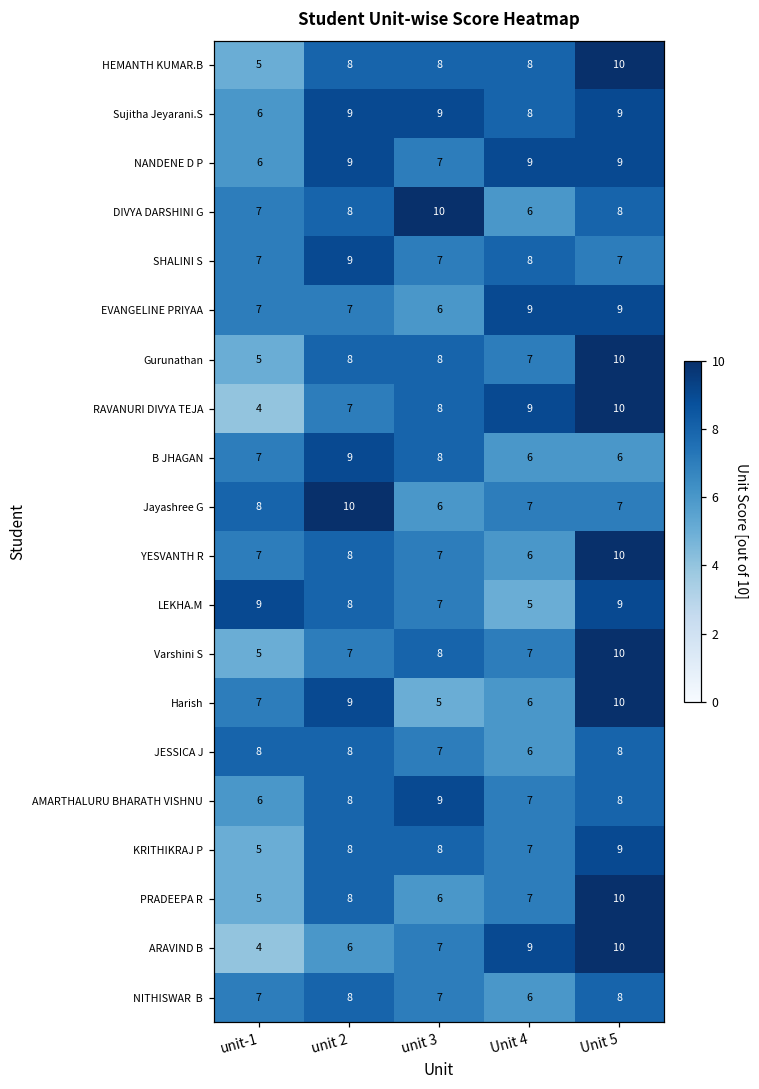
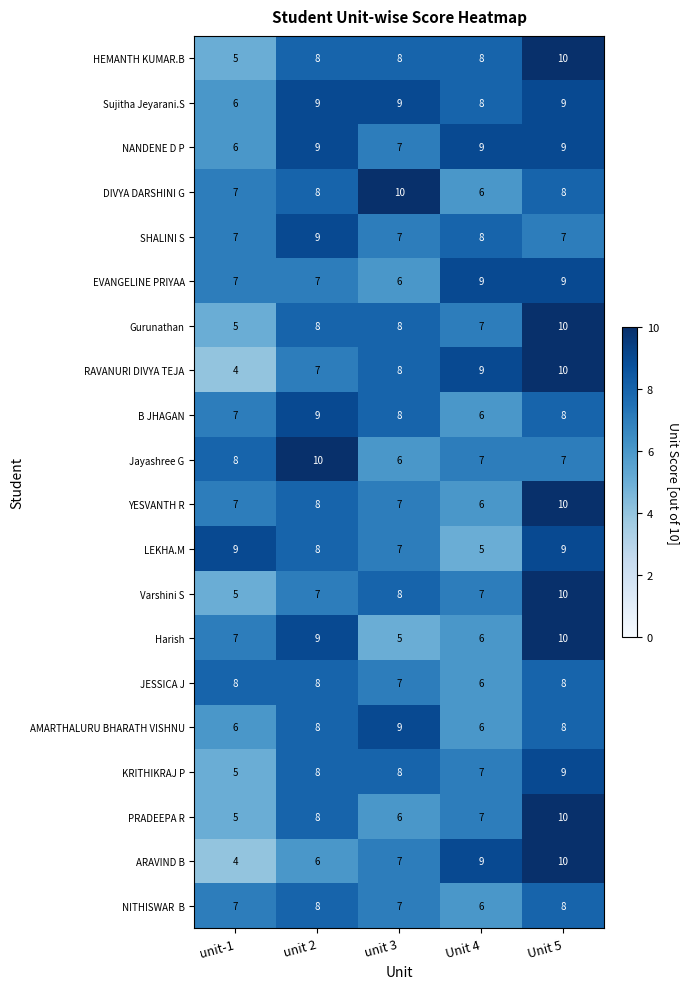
  {
    "HEMANTH KUMAR.B": {
      "unit-1": 5,
      "unit 2": 8,
      "unit 3": 8,
      "Unit 4": 8,
      "Unit 5": 10
    },
    "Sujitha Jeyarani.S": {
      "unit-1": 6,
      "unit 2": 9,
      "unit 3": 9,
      "Unit 4": 8,
      "Unit 5": 9
    },
    "NANDENE D P": {
      "unit-1": 6,
      "unit 2": 9,
      "unit 3": 7,
      "Unit 4": 9,
      "Unit 5": 9
    },
    "DIVYA DARSHINI G": {
      "unit-1": 7,
      "unit 2": 8,
      "unit 3": 10,
      "Unit 4": 6,
      "Unit 5": 8
    },
    "SHALINI S": {
      "unit-1": 7,
      "unit 2": 9,
      "unit 3": 7,
      "Unit 4": 8,
      "Unit 5": 7
    },
    "EVANGELINE PRIYAA": {
      "unit-1": 7,
      "unit 2": 7,
      "unit 3": 6,
      "Unit 4": 9,
      "Unit 5": 9
    },
    "Gurunathan": {
      "unit-1": 5,
      "unit 2": 8,
      "unit 3": 8,
      "Unit 4": 7,
      "Unit 5": 10
    },
    "RAVANURI DIVYA TEJA": {
      "unit-1": 4,
      "unit 2": 7,
      "unit 3": 8,
      "Unit 4": 9,
      "Unit 5": 10
    },
    "B JHAGAN": {
      "unit-1": 7,
      "unit 2": 9,
      "unit 3": 8,
      "Unit 4": 6,
-     "Unit 5": 6
+     "Unit 5": 8
    },
    "Jayashree G": {
      "unit-1": 8,
      "unit 2": 10,
      "unit 3": 6,
      "Unit 4": 7,
      "Unit 5": 7
    },
    "YESVANTH R": {
      "unit-1": 7,
      "unit 2": 8,
      "unit 3": 7,
      "Unit 4": 6,
      "Unit 5": 10
    },
    "LEKHA.M": {
      "unit-1": 9,
      "unit 2": 8,
      "unit 3": 7,
      "Unit 4": 5,
      "Unit 5": 9
    },
    "Varshini S": {
      "unit-1": 5,
      "unit 2": 7,
      "unit 3": 8,
      "Unit 4": 7,
      "Unit 5": 10
    },
    "Harish": {
      "unit-1": 7,
      "unit 2": 9,
      "unit 3": 5,
      "Unit 4": 6,
      "Unit 5": 10
    },
    "JESSICA J": {
      "unit-1": 8,
      "unit 2": 8,
      "unit 3": 7,
      "Unit 4": 6,
      "Unit 5": 8
    },
    "AMARTHALURU BHARATH VISHNU": {
      "unit-1": 6,
      "unit 2": 8,
      "unit 3": 9,
-     "Unit 4": 7,
+     "Unit 4": 6,
      "Unit 5": 8
    },
    "KRITHIKRAJ P": {
      "unit-1": 5,
      "unit 2": 8,
      "unit 3": 8,
      "Unit 4": 7,
      "Unit 5": 9
    },
    "PRADEEPA R": {
      "unit-1": 5,
      "unit 2": 8,
      "unit 3": 6,
      "Unit 4": 7,
      "Unit 5": 10
    },
    "ARAVIND B": {
      "unit-1": 4,
      "unit 2": 6,
      "unit 3": 7,
      "Unit 4": 9,
      "Unit 5": 10
    },
    "NITHISWAR B": {
      "unit-1": 7,
      "unit 2": 8,
      "unit 3": 7,
      "Unit 4": 6,
      "Unit 5": 8
    }
  }
